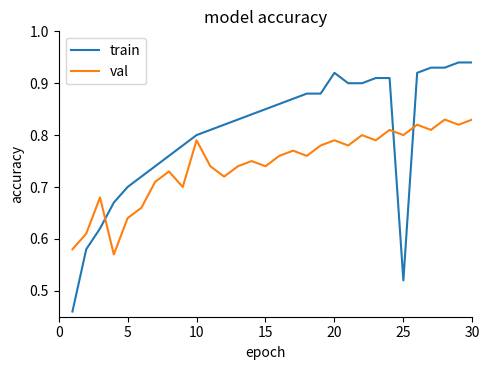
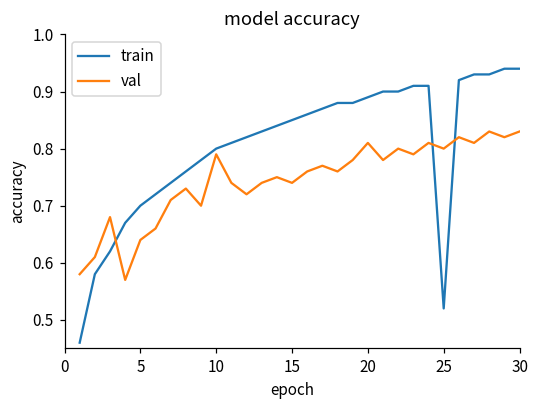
  {
    "train": {
      "5": 0.70,
      "10": 0.80,
      "15": 0.85,
-     "20": 0.92,
+     "20": 0.89,
      "25": 0.52,
      "30": 0.94
    },
    "val": {
      "5": 0.64,
      "10": 0.79,
      "15": 0.74,
-     "20": 0.79,
+     "20": 0.81,
      "25": 0.80,
      "30": 0.83
    }
  }
